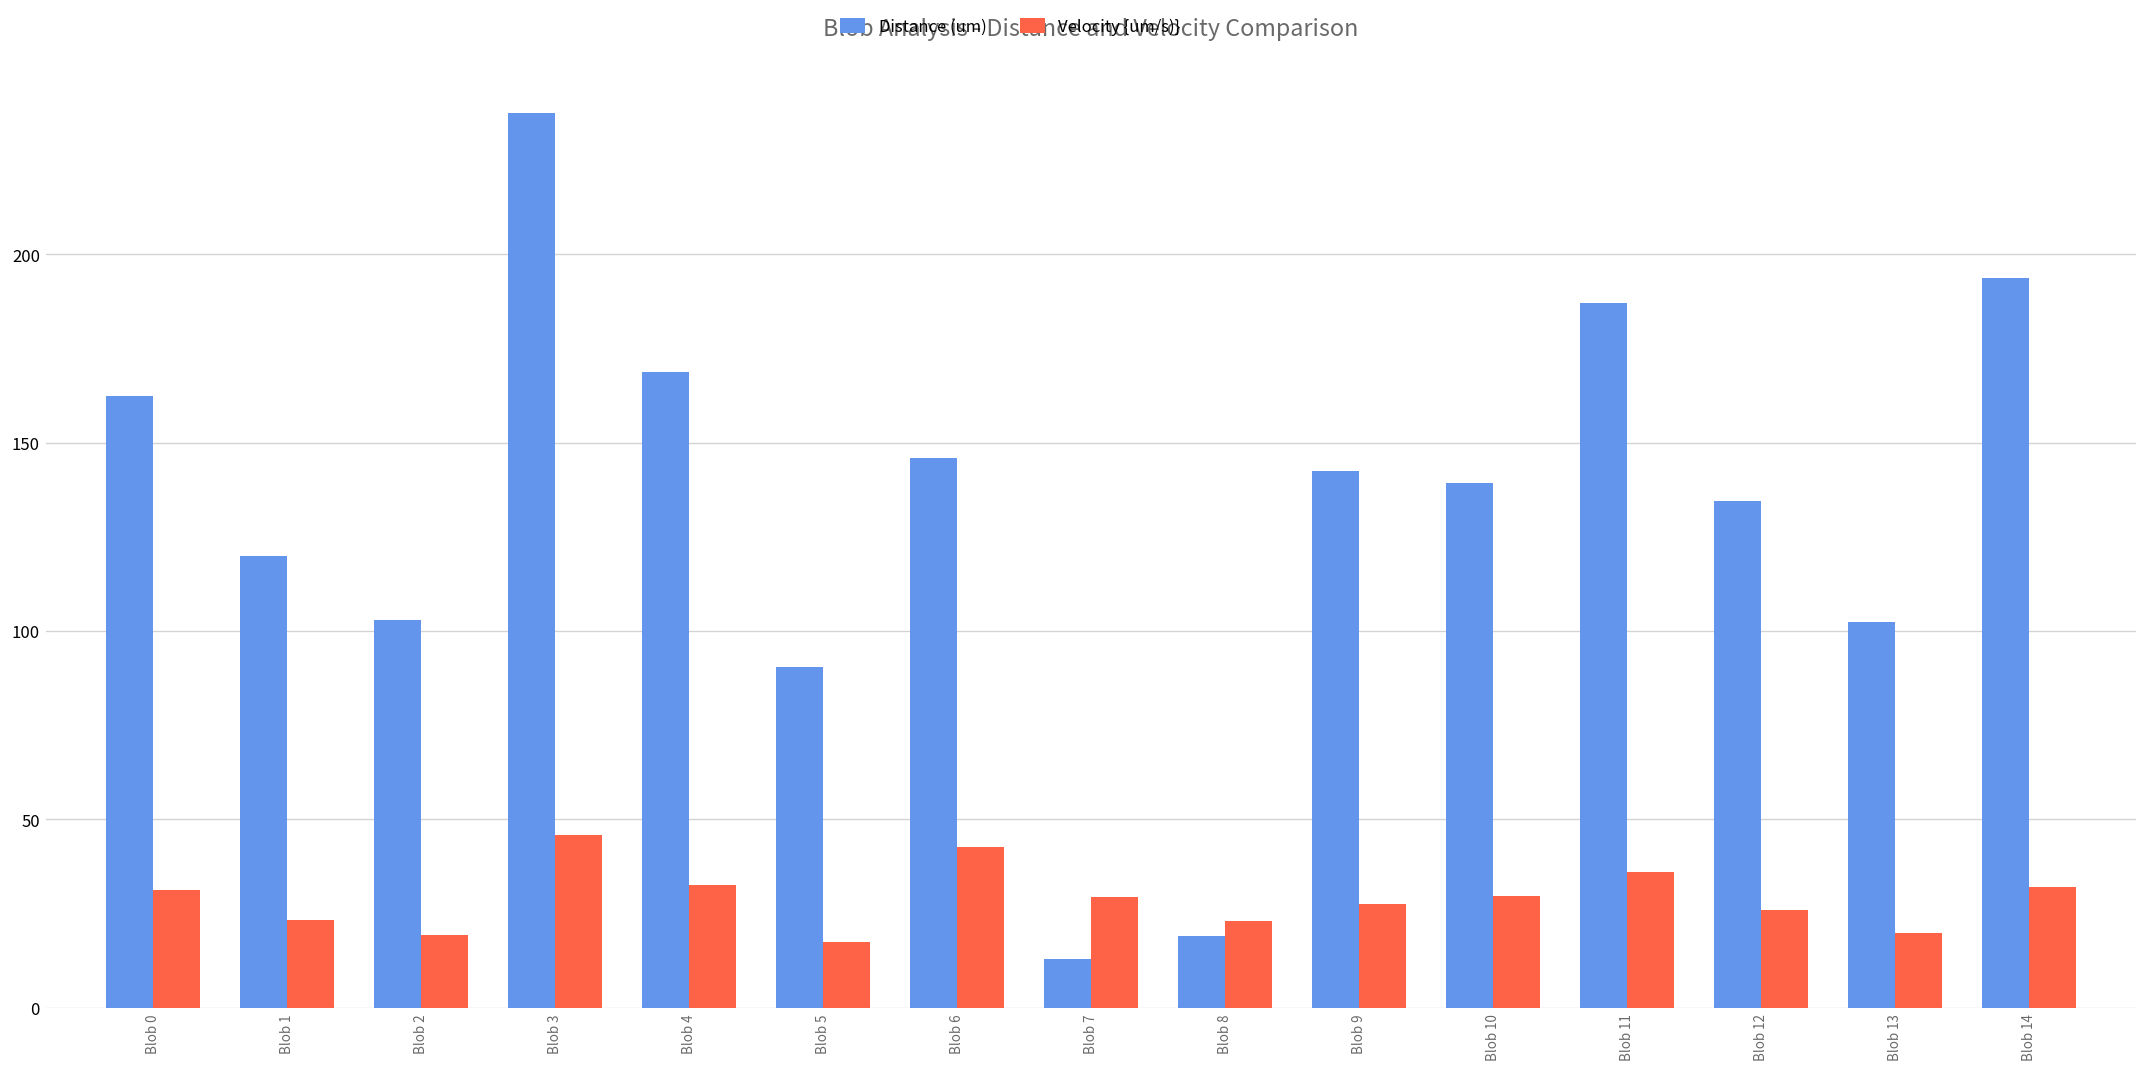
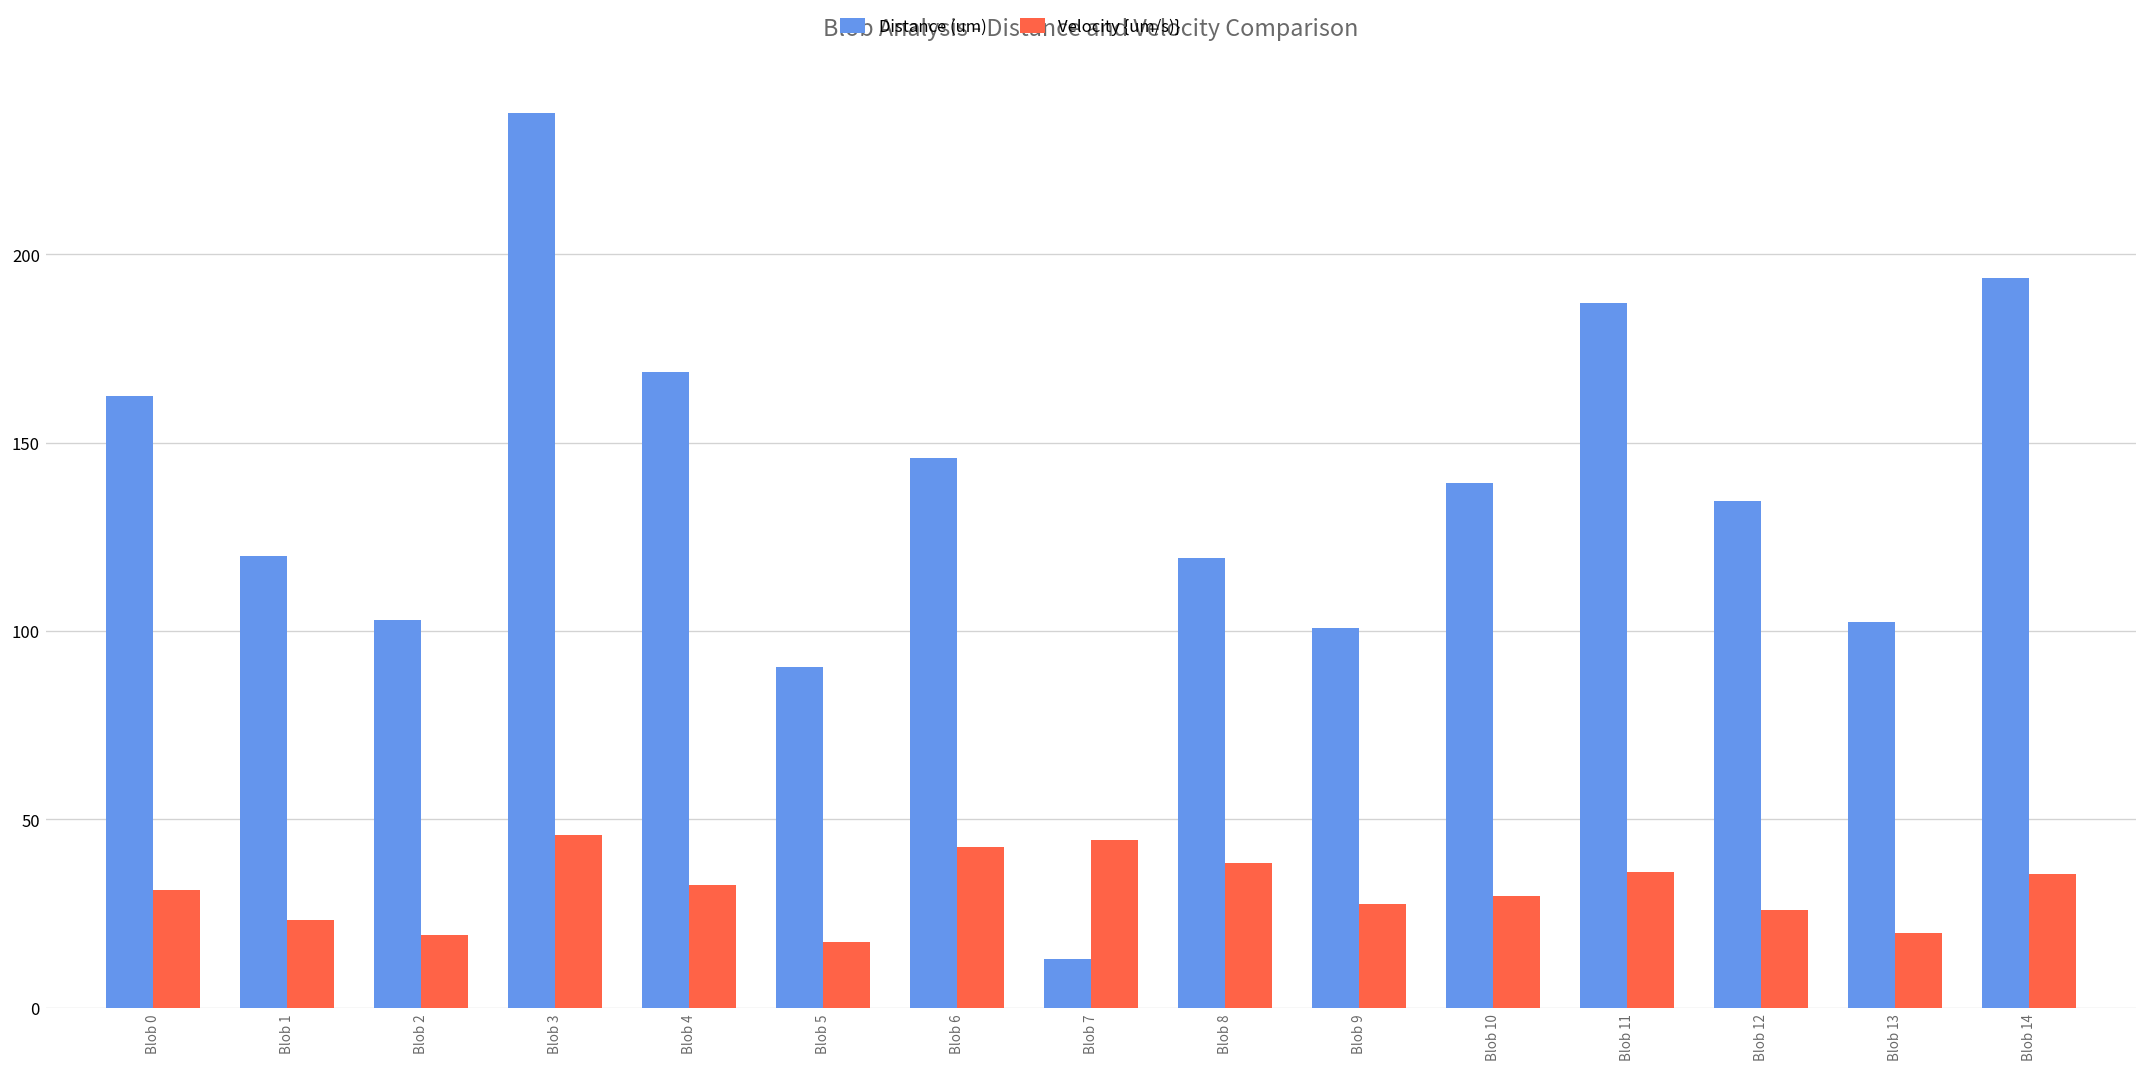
  {
    "Distance (um)": {
      "Blob 0": 162,
      "Blob 1": 120,
      "Blob 2": 103,
      "Blob 3": 237,
      "Blob 4": 169,
      "Blob 5": 90,
      "Blob 6": 146,
      "Blob 7": 13,
-     "Blob 8": 19,
-     "Blob 9": 143,
+     "Blob 8": 119,
+     "Blob 9": 101,
      "Blob 10": 139,
      "Blob 11": 187,
      "Blob 12": 135,
      "Blob 13": 102,
      "Blob 14": 194
    },
    "Velocity {um/s)}": {
      "Blob 0": 31,
      "Blob 1": 23,
      "Blob 2": 19,
      "Blob 3": 46,
      "Blob 4": 33,
      "Blob 5": 17,
      "Blob 6": 43,
-     "Blob 7": 29,
-     "Blob 8": 23,
+     "Blob 7": 44,
+     "Blob 8": 38,
      "Blob 9": 27,
      "Blob 10": 30,
      "Blob 11": 36,
      "Blob 12": 26,
      "Blob 13": 20,
-     "Blob 14": 32
+     "Blob 14": 36
    }
  }
